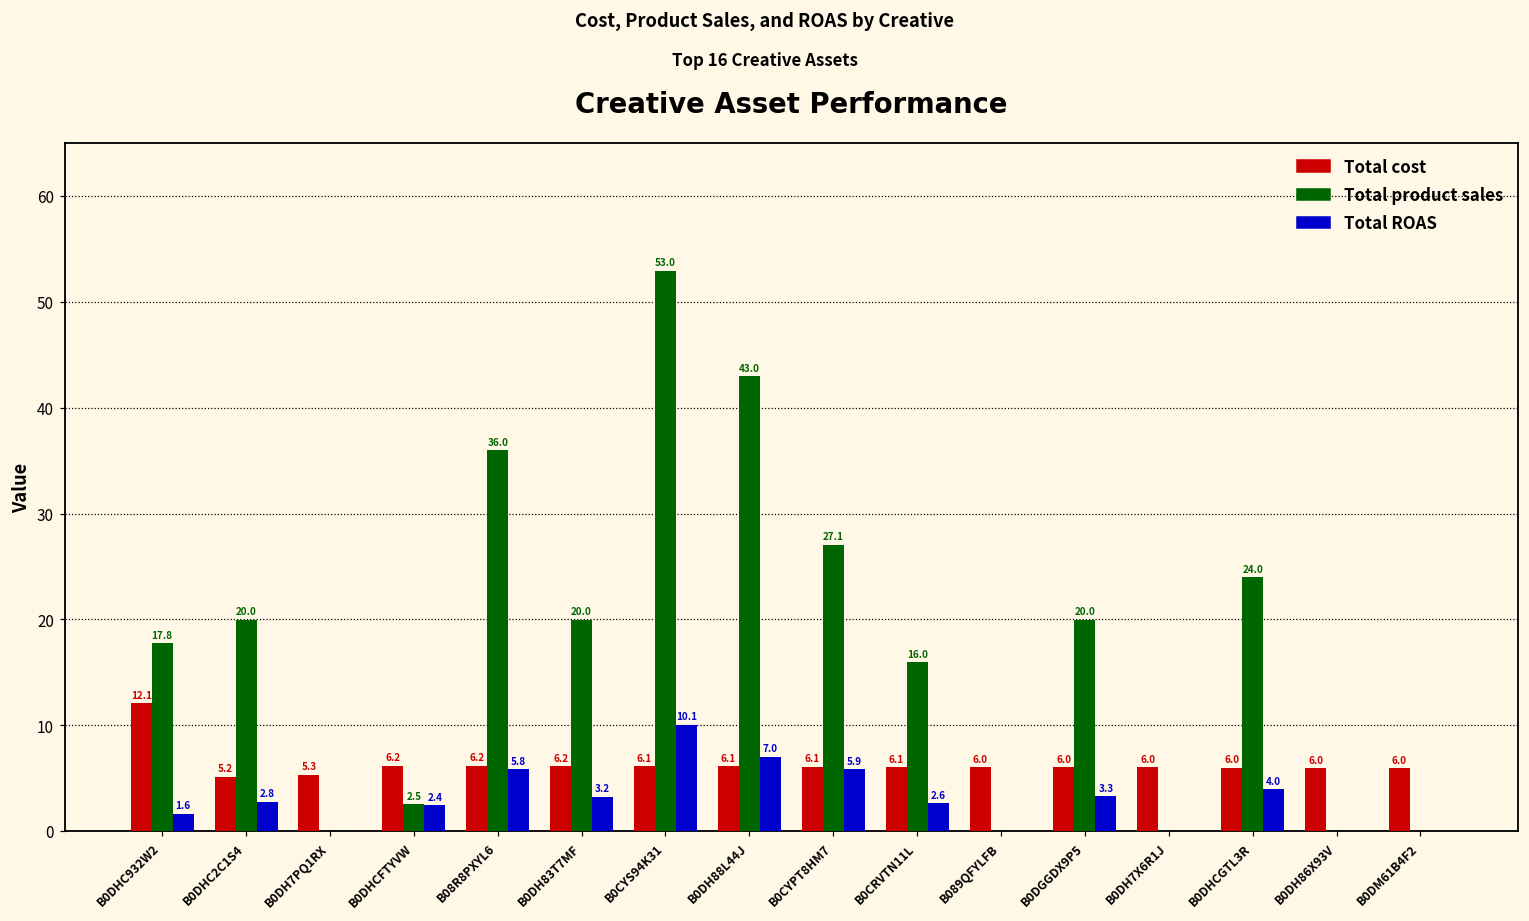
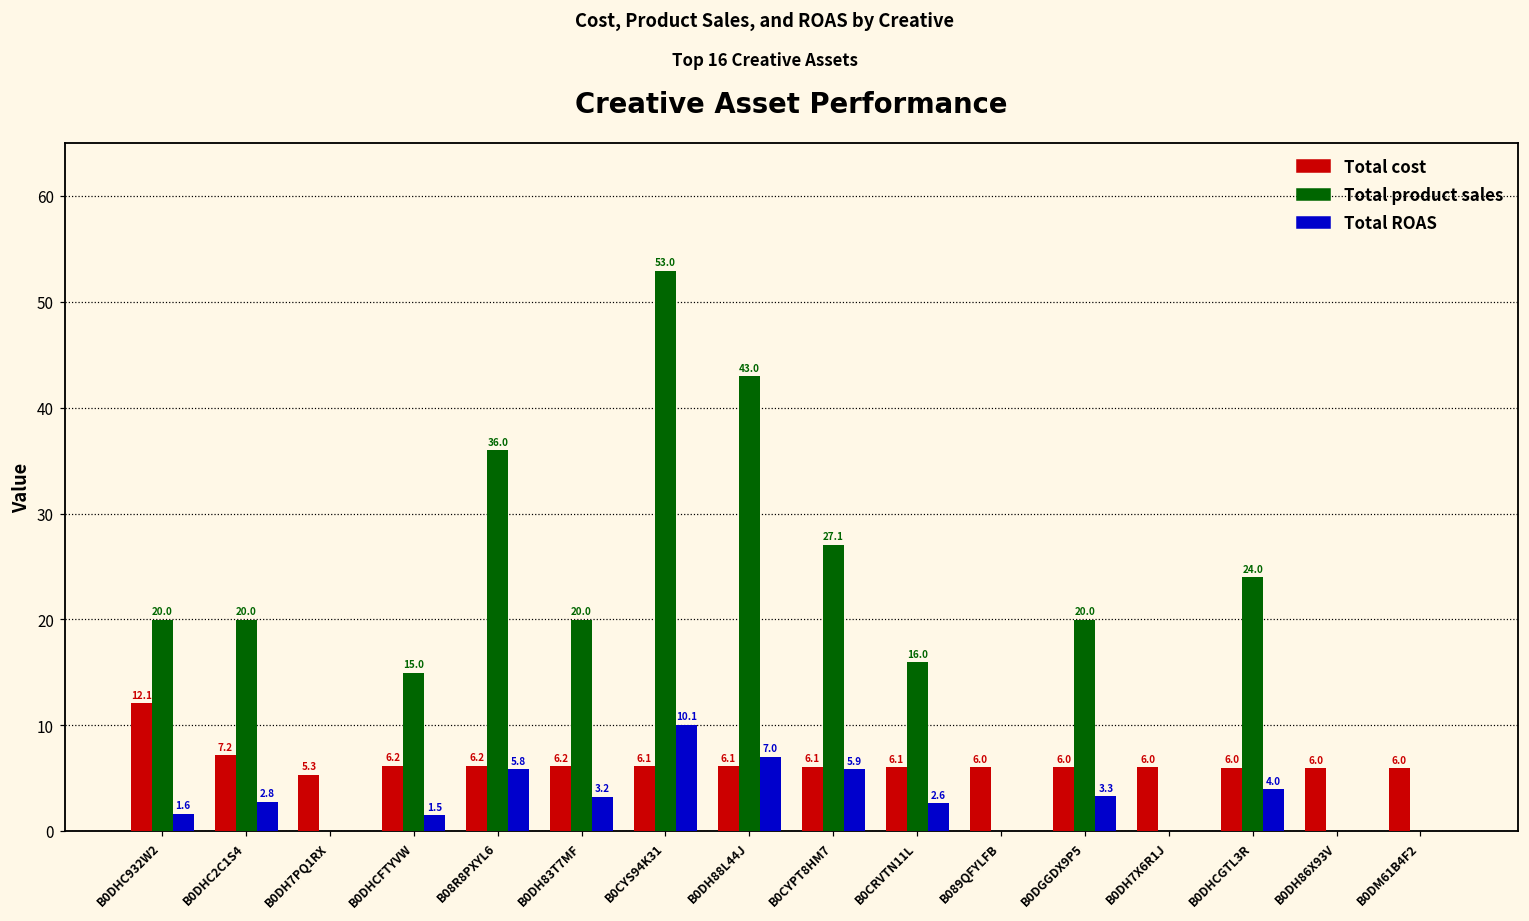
  {
    "Total cost": {
      "B0DHC932W2": 12.1,
-     "B0DHC2C1S4": 5.2,
+     "B0DHC2C1S4": 7.2,
      "B0DH7PQ1RX": 5.3,
      "B0DHCFTYVW": 6.2,
      "B08R8PXYL6": 6.2,
      "B0DH83T7MF": 6.2,
      "B0CYS94K31": 6.1,
      "B0DH88L44J": 6.1,
      "B0CYPT8HM7": 6.1,
      "B0CRVTN11L": 6.1,
      "B089QFYLFB": 6.0,
      "B0DGGDX9P5": 6.0,
      "B0DH7X6R1J": 6.0,
      "B0DHCGTL3R": 6.0,
      "B0DH86X93V": 6.0,
      "B0DM61B4F2": 6.0
    },
    "Total product sales": {
-     "B0DHC932W2": 17.8,
+     "B0DHC932W2": 20.0,
      "B0DHC2C1S4": 20.0,
-     "B0DHCFTYVW": 2.5,
+     "B0DHCFTYVW": 15.0,
      "B08R8PXYL6": 36.0,
      "B0DH83T7MF": 20.0,
      "B0CYS94K31": 53.0,
      "B0DH88L44J": 43.0,
      "B0CYPT8HM7": 27.1,
      "B0CRVTN11L": 16.0,
      "B0DGGDX9P5": 20.0,
      "B0DHCGTL3R": 24.0
    },
    "Total ROAS": {
      "B0DHC932W2": 1.6,
      "B0DHC2C1S4": 2.8,
-     "B0DHCFTYVW": 2.4,
+     "B0DHCFTYVW": 1.5,
      "B08R8PXYL6": 5.8,
      "B0DH83T7MF": 3.2,
      "B0CYS94K31": 10.1,
      "B0DH88L44J": 7.0,
      "B0CYPT8HM7": 5.9,
      "B0CRVTN11L": 2.6,
      "B0DGGDX9P5": 3.3,
      "B0DHCGTL3R": 4.0
    }
  }
